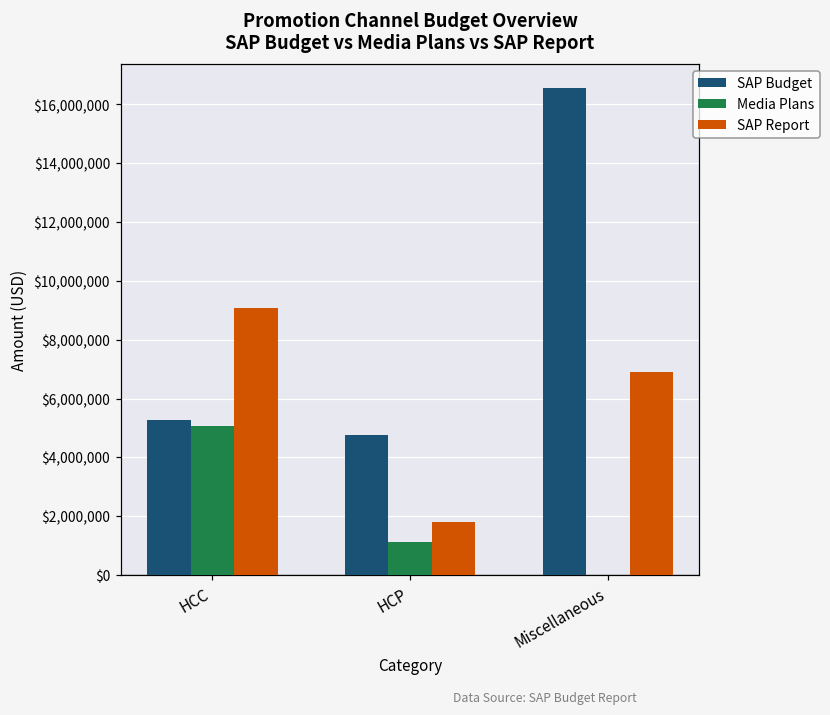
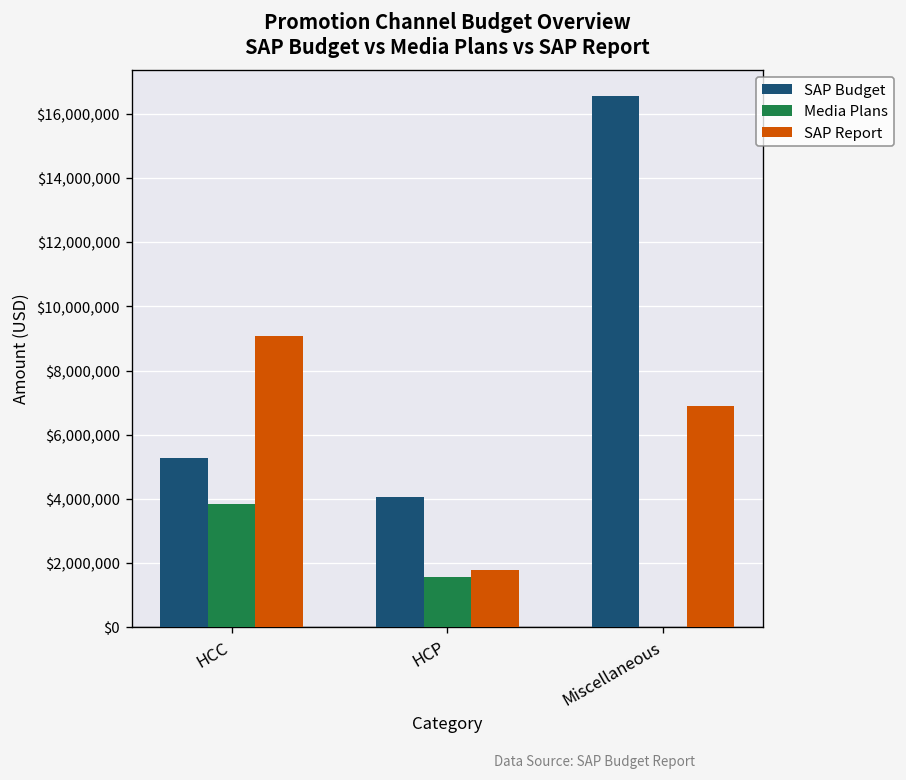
  {
    "SAP Budget": {
      "HCC": "$5,300,000",
-     "HCP": "$4,800,000",
+     "HCP": "$4,100,000",
      "Miscellaneous": "$16,500,000"
    },
    "Media Plans": {
-     "HCC": "$5,100,000",
-     "HCP": "$1,100,000",
+     "HCC": "$3,800,000",
+     "HCP": "$1,600,000",
      "Miscellaneous": "$0"
    },
    "SAP Report": {
      "HCC": "$9,100,000",
      "HCP": "$1,800,000",
      "Miscellaneous": "$6,900,000"
    }
  }
